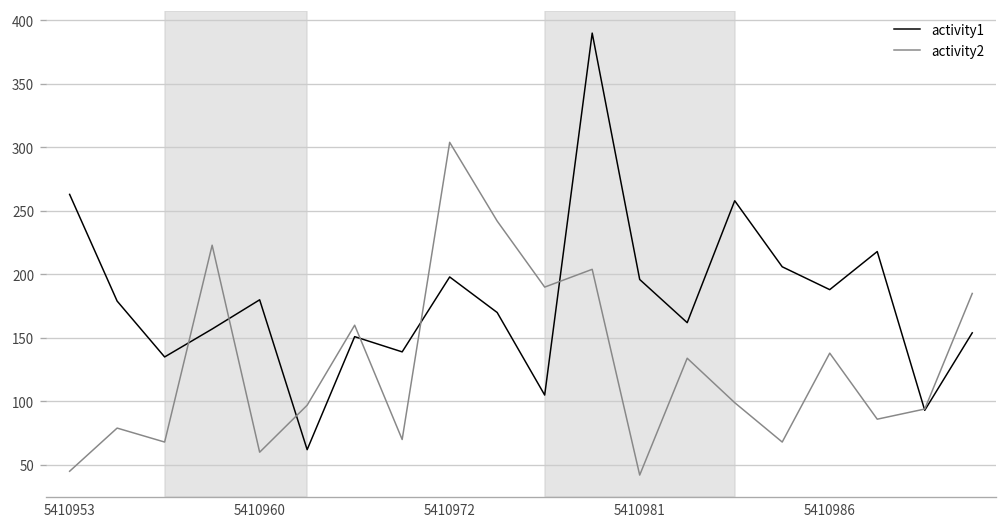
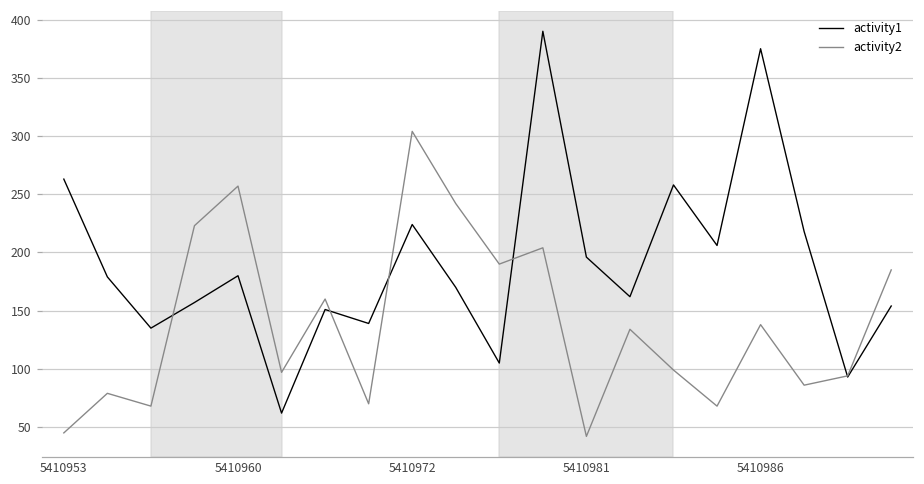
  {
    "activity1": {
      "5410953": 263,
      "5410960": 180,
-     "5410972": 198,
+     "5410972": 224,
      "5410981": 196,
-     "5410986": 188
+     "5410986": 375
    },
    "activity2": {
      "5410953": 45,
-     "5410960": 60,
+     "5410960": 257,
      "5410972": 304,
      "5410981": 42,
      "5410986": 138
    }
  }
